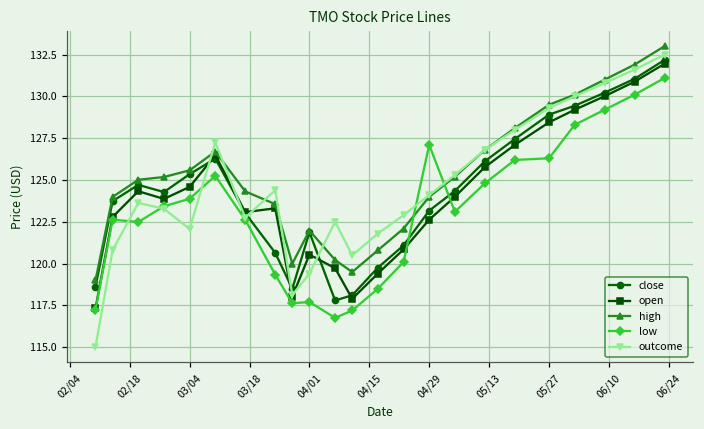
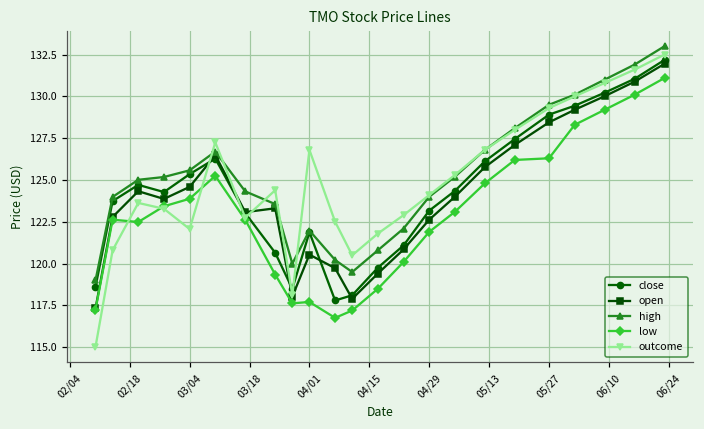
  {
    "high": {
      "03/04": 125.6,
      "05/27": 129.5
    },
    "low": {
      "03/04": 123.9,
      "04/01": 117.7,
-     "04/29": 127.1,
+     "04/29": 121.9,
      "05/27": 126.3
    },
    "outcome": {
      "03/04": 122.1,
-     "04/01": 119.4,
+     "04/01": 126.8,
      "05/27": 129.3
    }
  }
